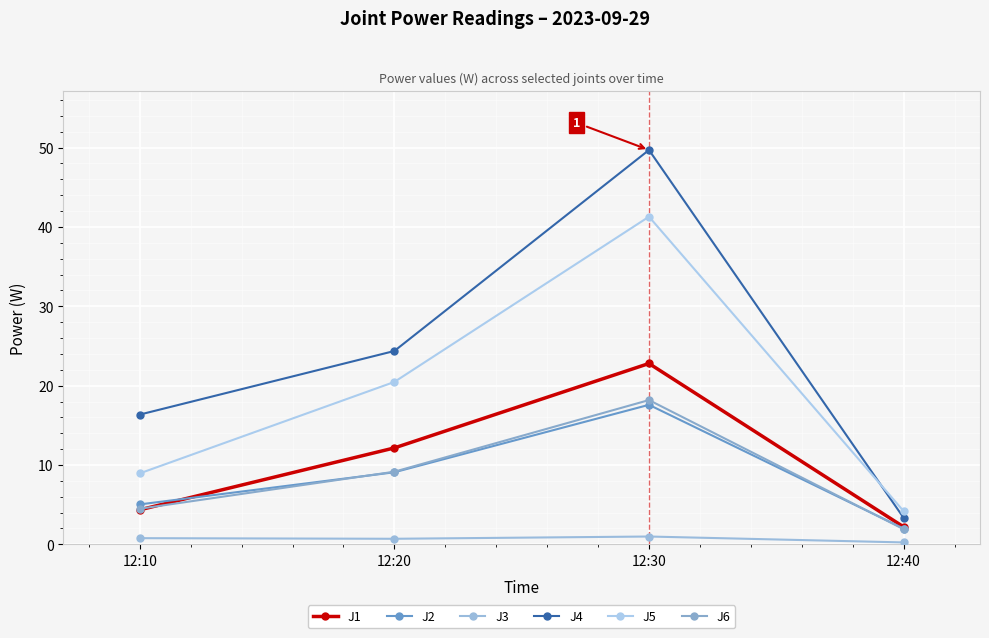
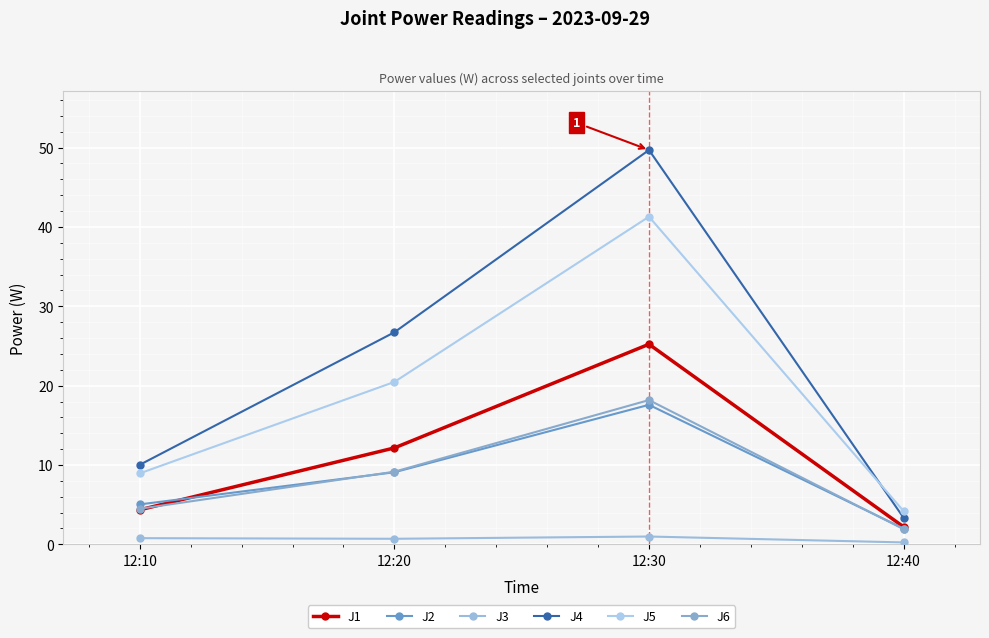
  {
    "J1": {
      "12:20": 12,
-     "12:30": 23
+     "12:30": 25
    },
    "J4": {
-     "12:10": 16,
-     "12:20": 24,
+     "12:10": 10,
+     "12:20": 27,
      "12:30": 50,
      "12:40": 3
    }
  }
